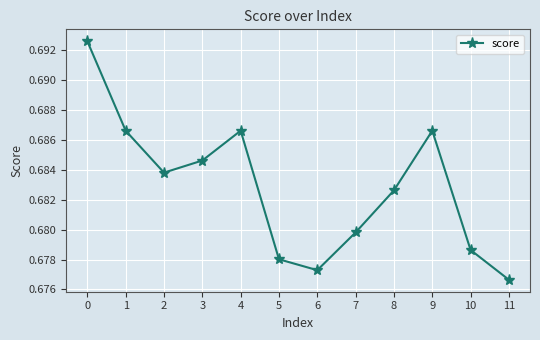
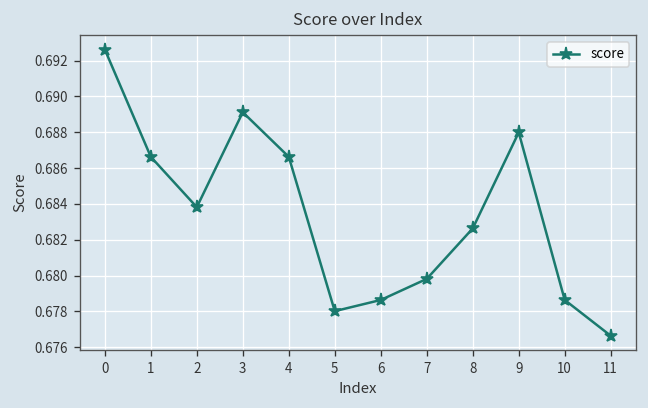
  {
    "0": 0.6926,
    "1": 0.6866,
    "2": 0.6838,
-   "3": 0.6846,
+   "3": 0.6891,
    "4": 0.6866,
    "5": 0.6780,
-   "6": 0.6773,
+   "6": 0.6786,
    "7": 0.6798,
    "8": 0.6826,
-   "9": 0.6866,
+   "9": 0.6880,
    "10": 0.6786,
    "11": 0.6766
  }
